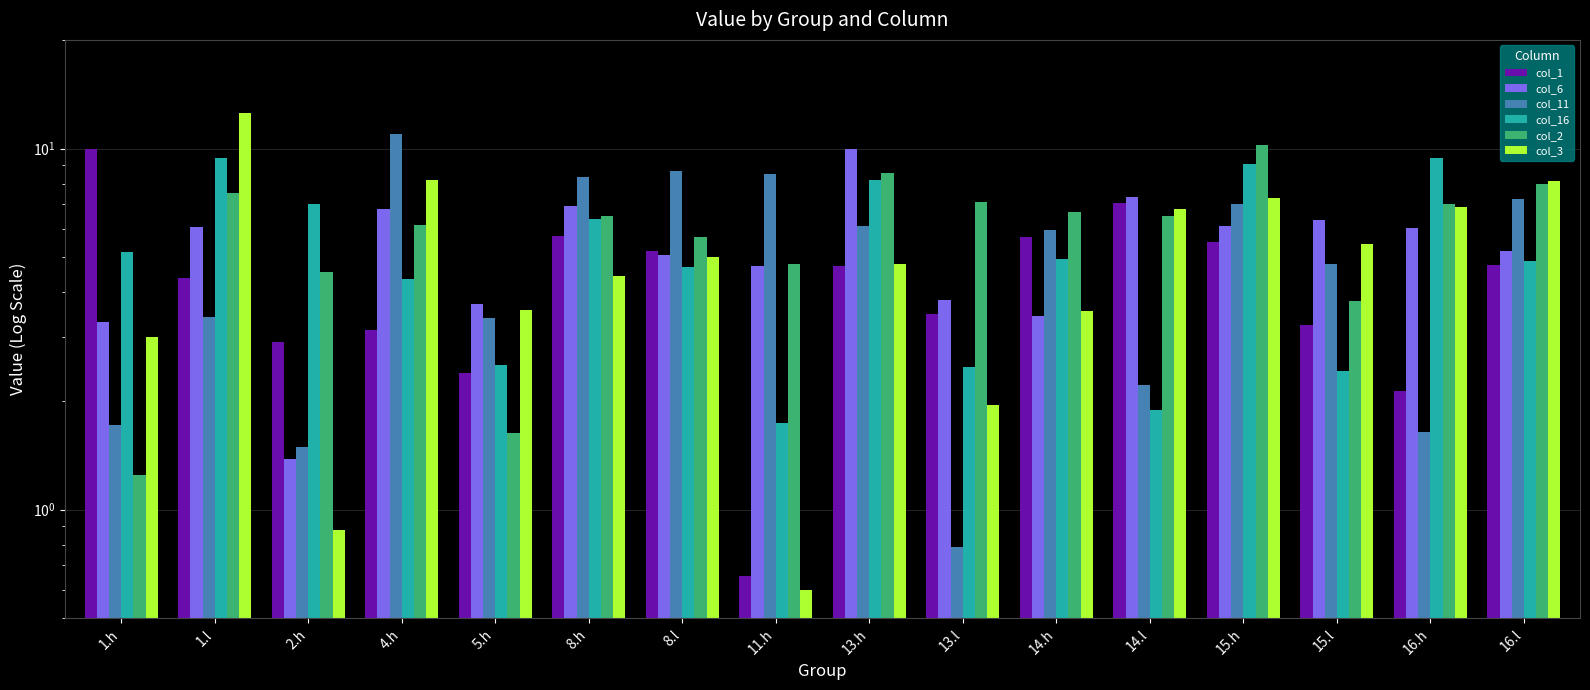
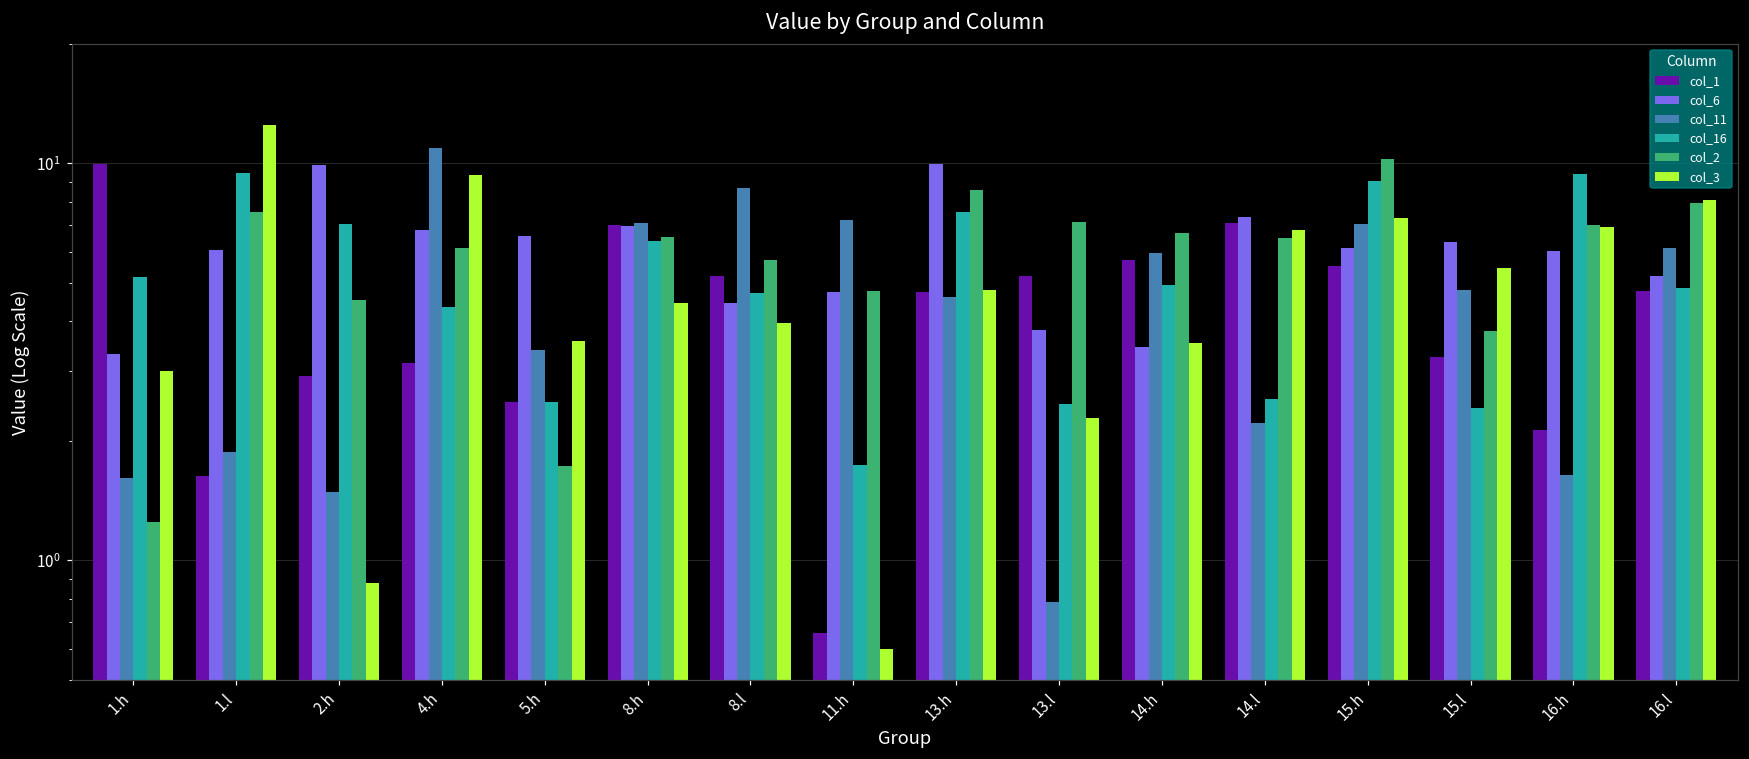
  {
    "col_1": {
      "1.h": 10.0,
-     "1.l": 4.4,
+     "1.l": 1.6,
      "2.h": 2.9,
      "4.h": 3.1,
-     "5.h": 2.4,
-     "8.h": 5.7,
+     "5.h": 2.5,
+     "8.h": 7.0,
      "8.l": 5.2,
      "11.h": 0.65,
      "13.h": 4.7,
-     "13.l": 3.5,
+     "13.l": 5.2,
      "14.h": 5.7,
      "14.l": 7.1,
      "15.h": 5.5,
      "15.l": 3.3,
      "16.h": 2.1,
      "16.l": 4.8
    },
    "col_6": {
      "1.h": 3.3,
      "1.l": 6.1,
-     "2.h": 1.38,
+     "2.h": 9.9,
      "4.h": 6.8,
-     "5.h": 3.7,
+     "5.h": 6.6,
      "8.h": 6.9,
-     "8.l": 5.1,
+     "8.l": 4.4,
      "11.h": 4.7,
      "13.h": 10.0,
      "13.l": 3.8,
      "14.h": 3.4,
      "14.l": 7.3,
      "15.h": 6.1,
      "15.l": 6.3,
      "16.h": 6.0,
      "16.l": 5.2
    },
    "col_11": {
-     "1.h": 1.7,
-     "1.l": 3.4,
+     "1.h": 1.6,
+     "1.l": 1.9,
      "2.h": 1.5,
      "4.h": 11.0,
      "5.h": 3.4,
-     "8.h": 8.3,
+     "8.h": 7.1,
      "8.l": 8.7,
-     "11.h": 8.5,
-     "13.h": 6.1,
+     "11.h": 7.2,
+     "13.h": 4.6,
      "13.l": 0.8,
      "14.h": 6.0,
      "14.l": 2.2,
      "15.h": 7.0,
      "15.l": 4.8,
      "16.h": 1.6,
-     "16.l": 7.2
+     "16.l": 6.1
    },
    "col_16": {
      "1.h": 5.2,
      "1.l": 9.4,
      "2.h": 7.0,
      "4.h": 4.4,
      "5.h": 2.5,
      "8.h": 6.4,
      "8.l": 4.7,
      "11.h": 1.7,
-     "13.h": 8.2,
+     "13.h": 7.6,
      "13.l": 2.5,
      "14.h": 4.9,
-     "14.l": 1.9,
+     "14.l": 2.5,
      "15.h": 9.0,
      "15.l": 2.4,
      "16.h": 9.4,
      "16.l": 4.9
    },
    "col_2": {
      "1.h": 1.25,
      "1.l": 7.5,
      "2.h": 4.5,
      "4.h": 6.1,
-     "5.h": 1.6,
+     "5.h": 1.7,
      "8.h": 6.5,
      "8.l": 5.7,
      "11.h": 4.8,
      "13.h": 8.6,
      "13.l": 7.1,
      "14.h": 6.7,
      "14.l": 6.5,
      "15.h": 10.3,
      "15.l": 3.8,
      "16.h": 7.0,
      "16.l": 8.0
    },
    "col_3": {
      "1.h": 3.0,
      "1.l": 12.5,
      "2.h": 0.88,
-     "4.h": 8.2,
+     "4.h": 9.3,
      "5.h": 3.6,
      "8.h": 4.4,
-     "8.l": 5.0,
+     "8.l": 4.0,
      "11.h": 0.6,
      "13.h": 4.8,
-     "13.l": 1.9,
+     "13.l": 2.3,
      "14.h": 3.5,
      "14.l": 6.8,
      "15.h": 7.3,
      "15.l": 5.5,
      "16.h": 6.9,
      "16.l": 8.1
    }
  }
